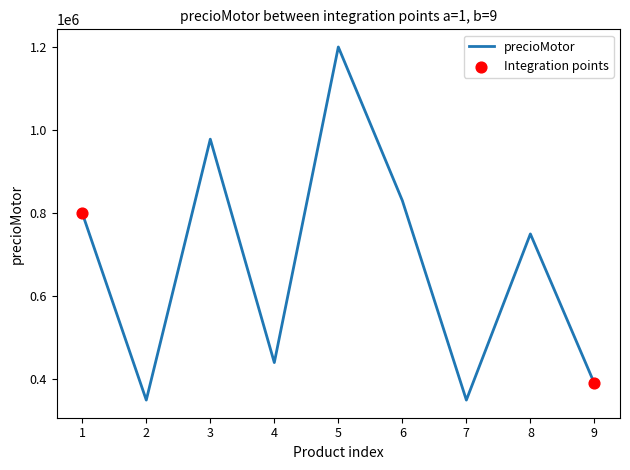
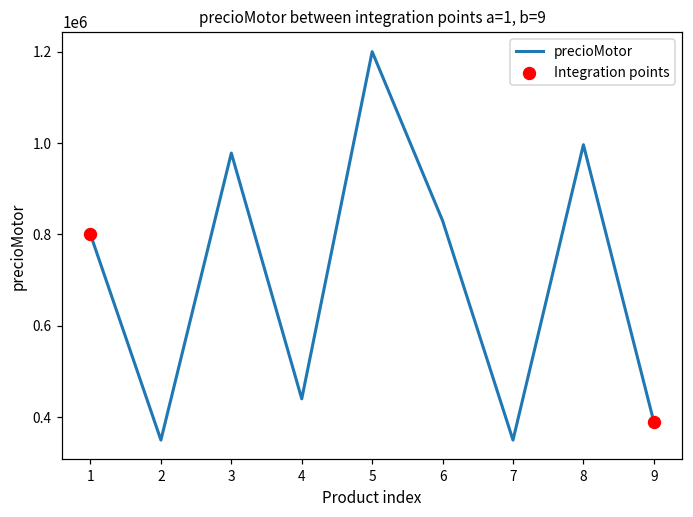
  {
    "precioMotor": {
      "2": 350000,
      "3": 980000,
      "4": 440000,
      "5": 1200000,
      "6": 830000,
      "7": 350000,
-     "8": 750000
+     "8": 1000000
    }
  }
